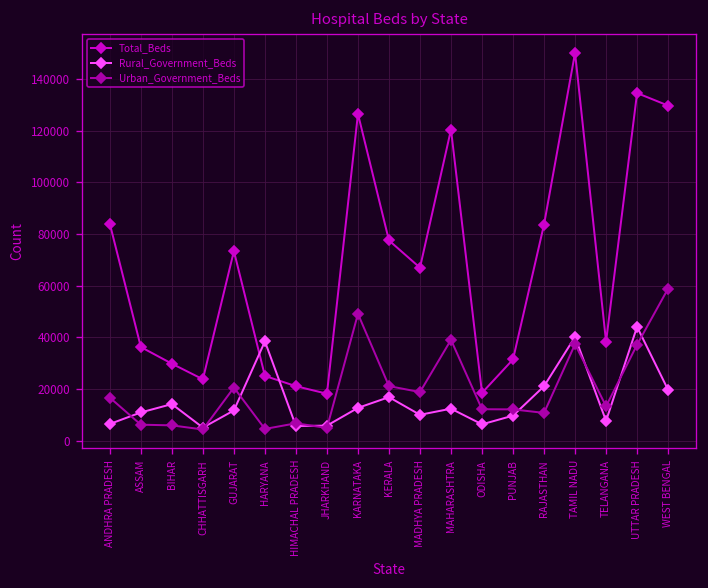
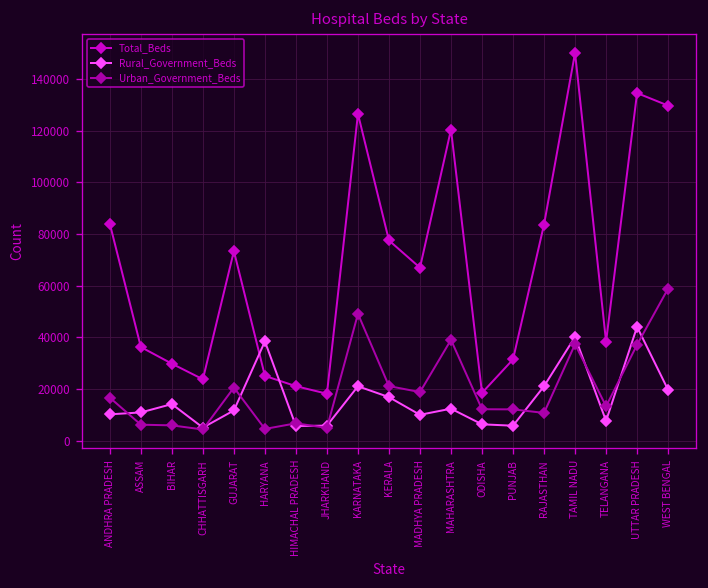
  {
    "Rural_Government_Beds": {
-     "ANDHRA PRADESH": 6000,
+     "ANDHRA PRADESH": 10000,
      "ASSAM": 11000,
      "BIHAR": 14000,
      "GUJARAT": 12000,
      "HARYANA": 38000,
-     "KARNATAKA": 13000,
+     "KARNATAKA": 21000,
      "KERALA": 17000,
      "MADHYA PRADESH": 10000,
      "MAHARASHTRA": 12000,
      "ODISHA": 6000,
-     "PUNJAB": 10000,
+     "PUNJAB": 6000,
      "RAJASTHAN": 21000,
      "TAMIL NADU": 40000,
      "TELANGANA": 8000,
      "UTTAR PRADESH": 44000,
      "WEST BENGAL": 20000
    }
  }
